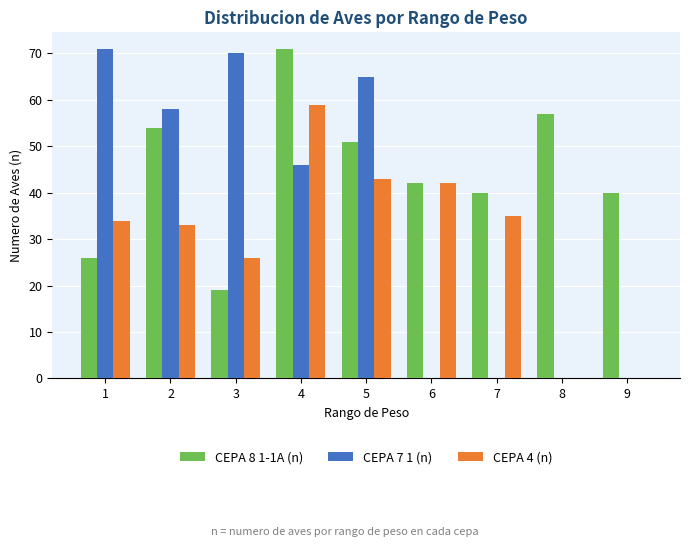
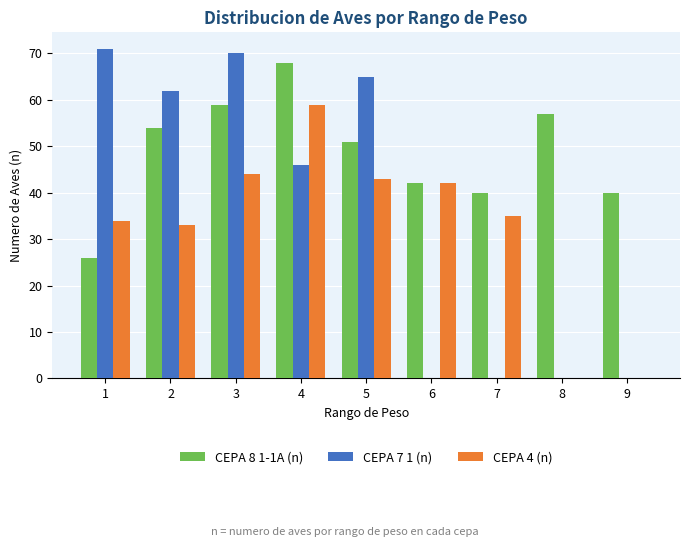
  {
    "CEPA 8 1-1A (n)": {
      "1": 26,
      "2": 54,
-     "3": 19,
-     "4": 71,
+     "3": 59,
+     "4": 68,
      "5": 51,
      "6": 42,
      "7": 40,
      "8": 57,
      "9": 40
    },
    "CEPA 7 1 (n)": {
      "1": 71,
-     "2": 58,
+     "2": 62,
      "3": 70,
      "4": 46,
      "5": 65,
      "6": 0,
      "7": 0,
      "8": 0,
      "9": 0
    },
    "CEPA 4 (n)": {
      "1": 34,
      "2": 33,
-     "3": 26,
+     "3": 44,
      "4": 59,
      "5": 43,
      "6": 42,
      "7": 35,
      "8": 0,
      "9": 0
    }
  }
